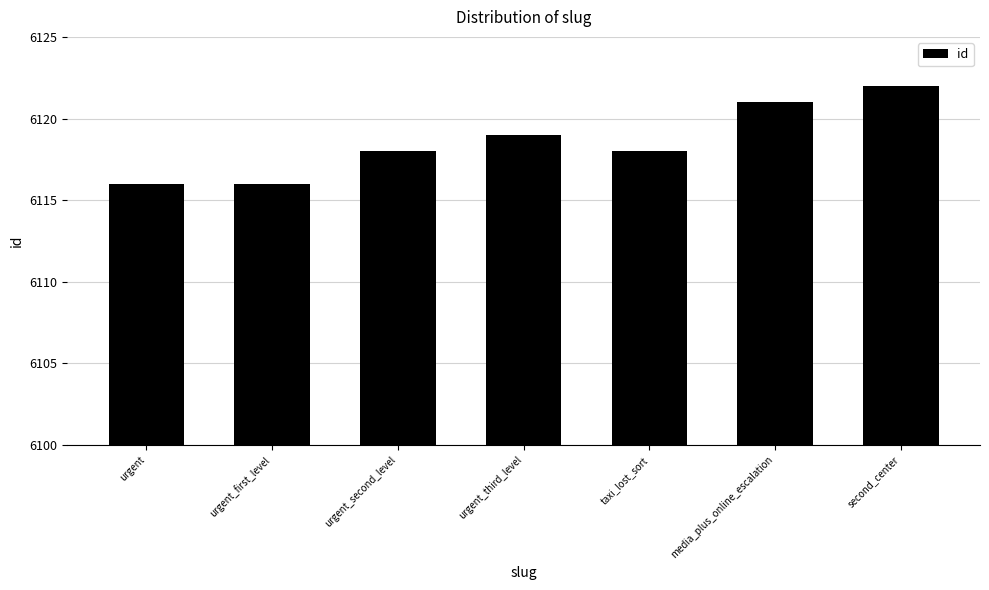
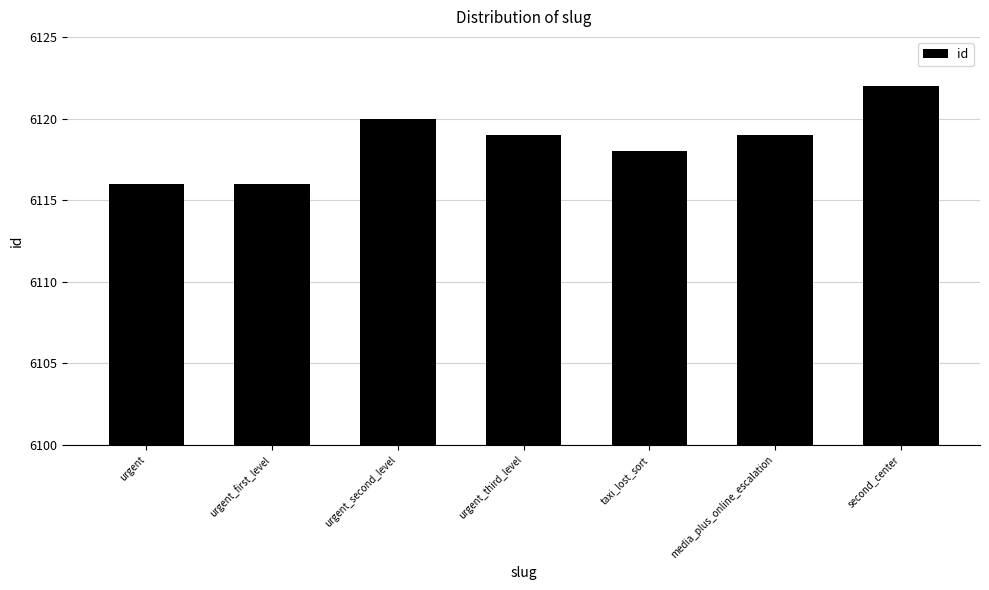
  {
    "urgent": 6116,
    "urgent_first_level": 6116,
-   "urgent_second_level": 6118,
+   "urgent_second_level": 6120,
    "urgent_third_level": 6119,
    "taxi_lost_sort": 6118,
-   "media_plus_online_escalation": 6121,
+   "media_plus_online_escalation": 6119,
    "second_center": 6122
  }
